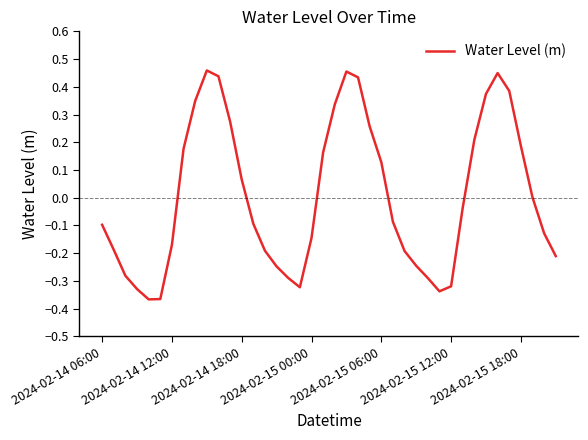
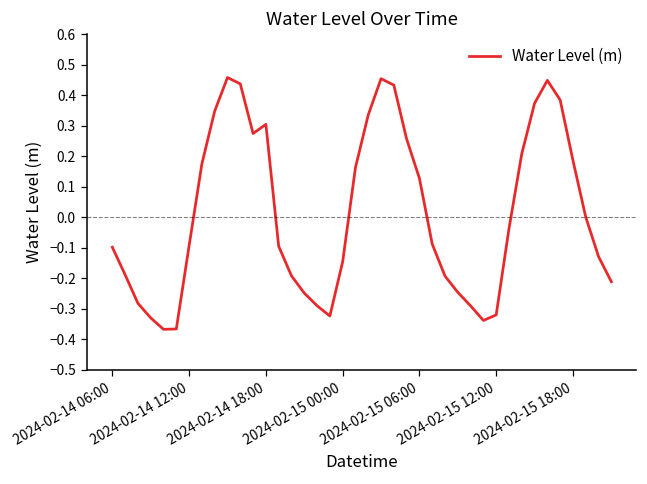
  {
    "2024-02-14 06:00": -0.10,
-   "2024-02-14 12:00": -0.17,
-   "2024-02-14 18:00": 0.07,
+   "2024-02-14 12:00": -0.09,
+   "2024-02-14 18:00": 0.31,
    "2024-02-15 00:00": -0.15,
    "2024-02-15 06:00": 0.13,
    "2024-02-15 12:00": -0.32,
    "2024-02-15 18:00": 0.19
  }
